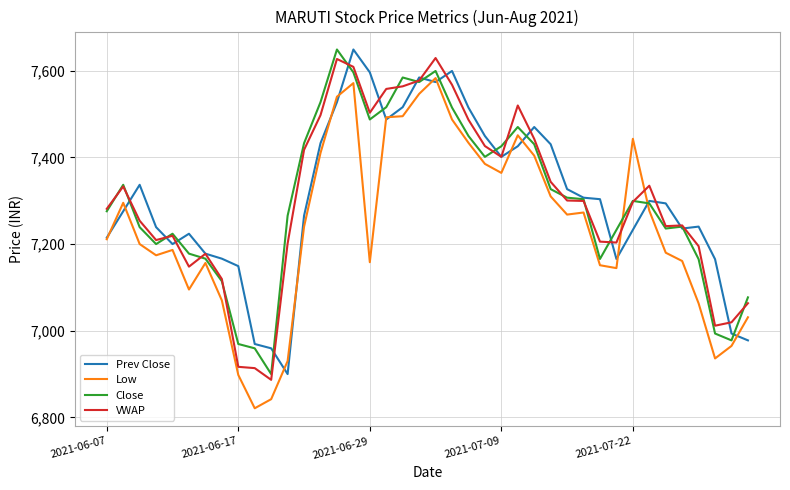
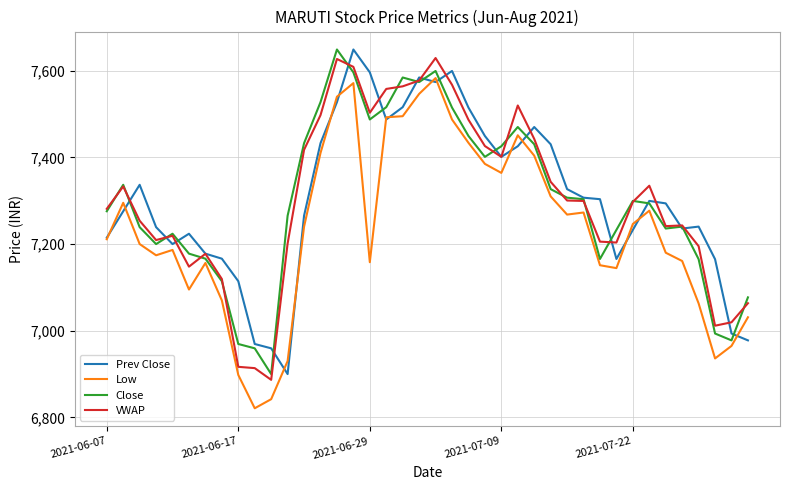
  {
    "Prev Close": {
-     "2021-06-17": "7,150",
+     "2021-06-17": "7,110",
      "2021-06-29": "7,600",
      "2021-07-22": "7,230"
    },
    "Low": {
      "2021-06-17": "6,900",
      "2021-06-29": "7,160",
      "2021-07-09": "7,360",
-     "2021-07-22": "7,440"
+     "2021-07-22": "7,250"
    },
    "Close": {
      "2021-06-17": "6,970",
      "2021-06-29": "7,490",
      "2021-07-09": "7,430"
    },
    "VWAP": {
      "2021-06-17": "6,920",
      "2021-06-29": "7,500"
    }
  }
